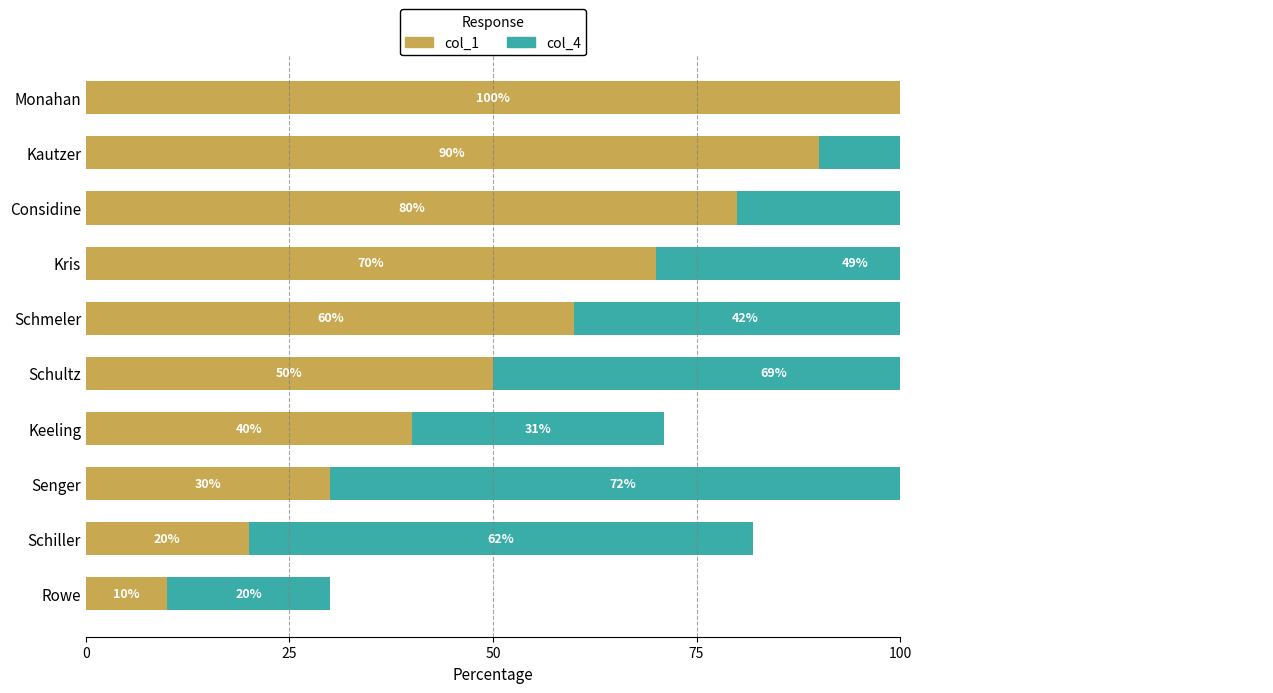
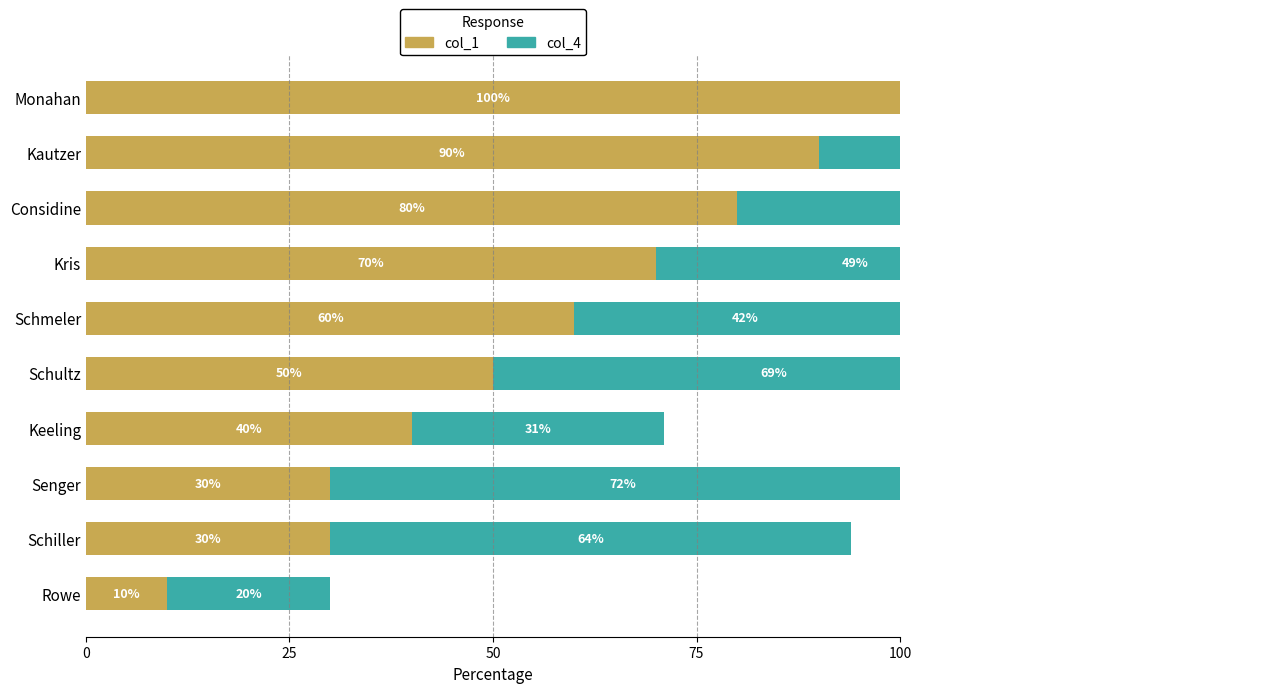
  {
    "col_1": {
      "Monahan": "100%",
      "Kautzer": "90%",
      "Considine": "80%",
      "Kris": "70%",
      "Schmeler": "60%",
      "Schultz": "50%",
      "Keeling": "40%",
      "Senger": "30%",
-     "Schiller": "20%",
+     "Schiller": "30%",
      "Rowe": "10%"
    },
    "col_4": {
      "Keeling": "31%",
-     "Schiller": "62%",
+     "Schiller": "64%",
      "Rowe": "20%"
    }
  }
